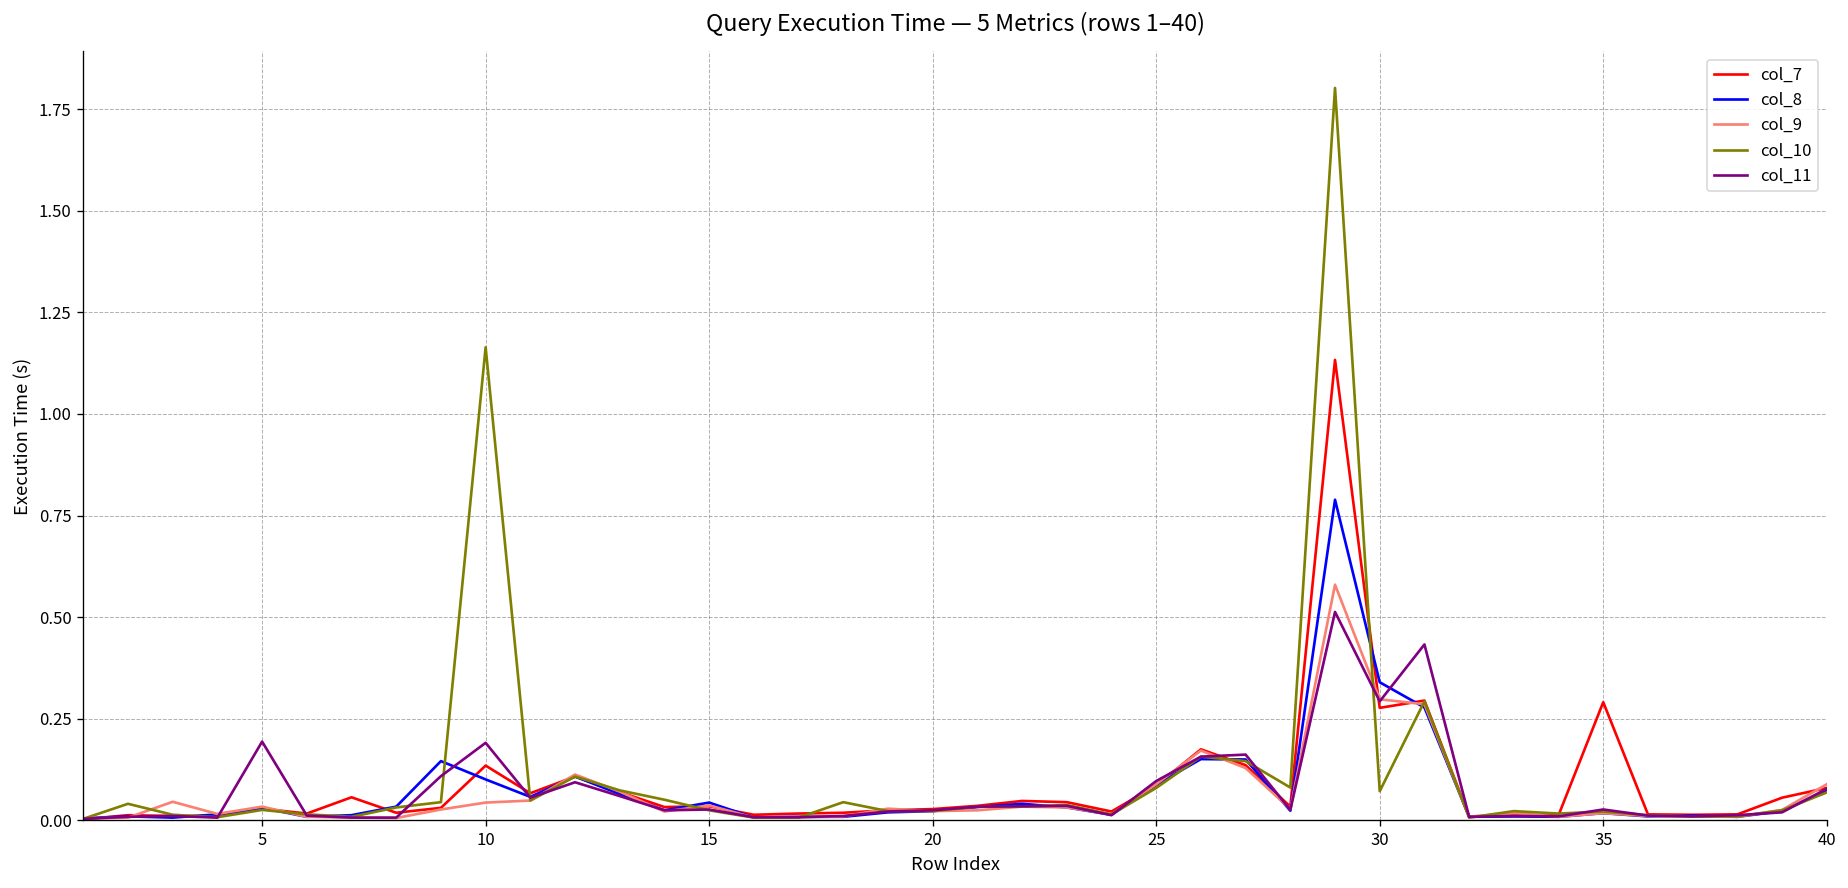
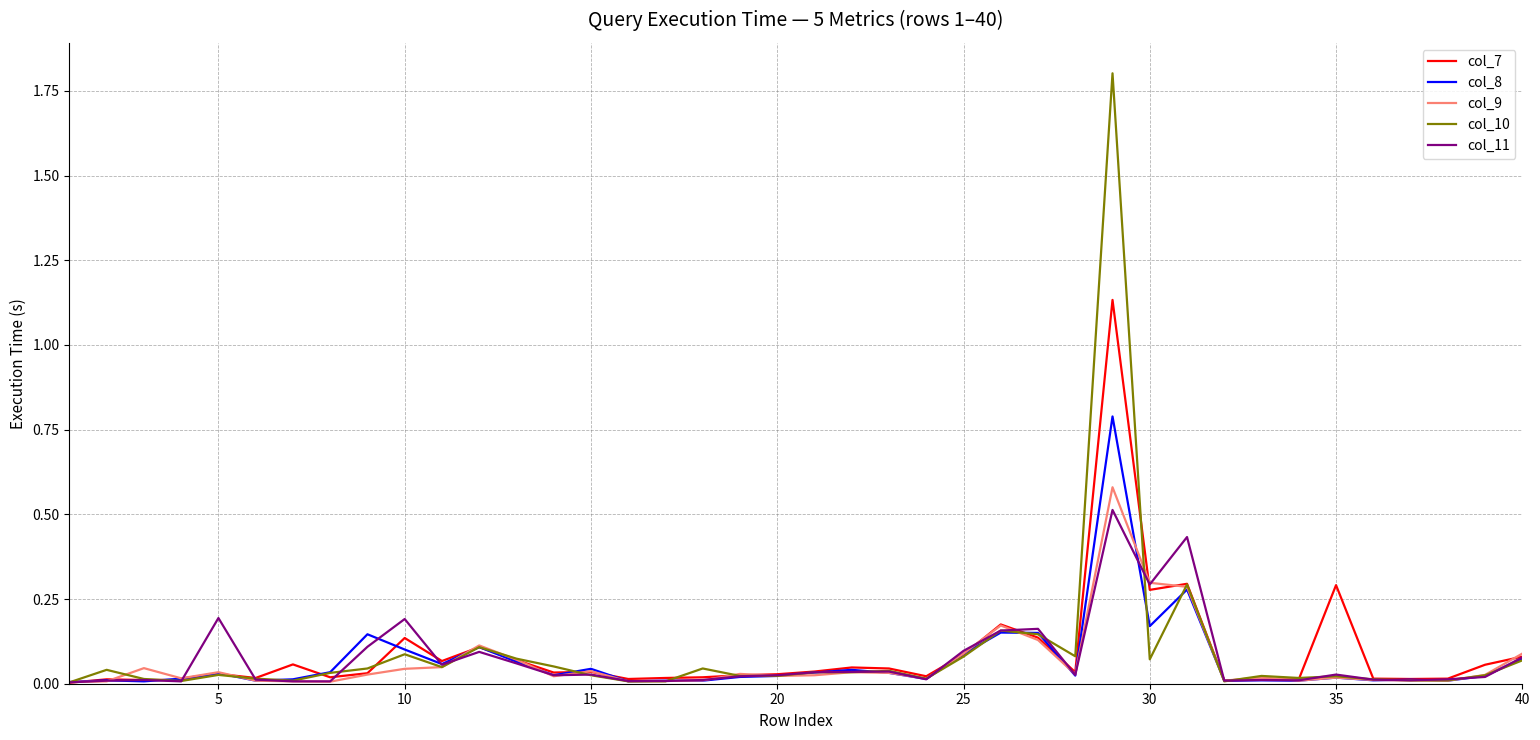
  {
    "col_7": {
      "10": 0.14,
      "30": 0.28,
      "35": 0.29
    },
    "col_8": {
      "10": 0.10,
-     "30": 0.34
+     "30": 0.17
    },
    "col_9": {
      "10": 0.04,
      "40": 0.09
    },
    "col_10": {
-     "10": 1.16,
+     "10": 0.09,
      "30": 0.07
    },
    "col_11": {
      "5": 0.19,
      "10": 0.19,
      "25": 0.10
    }
  }
